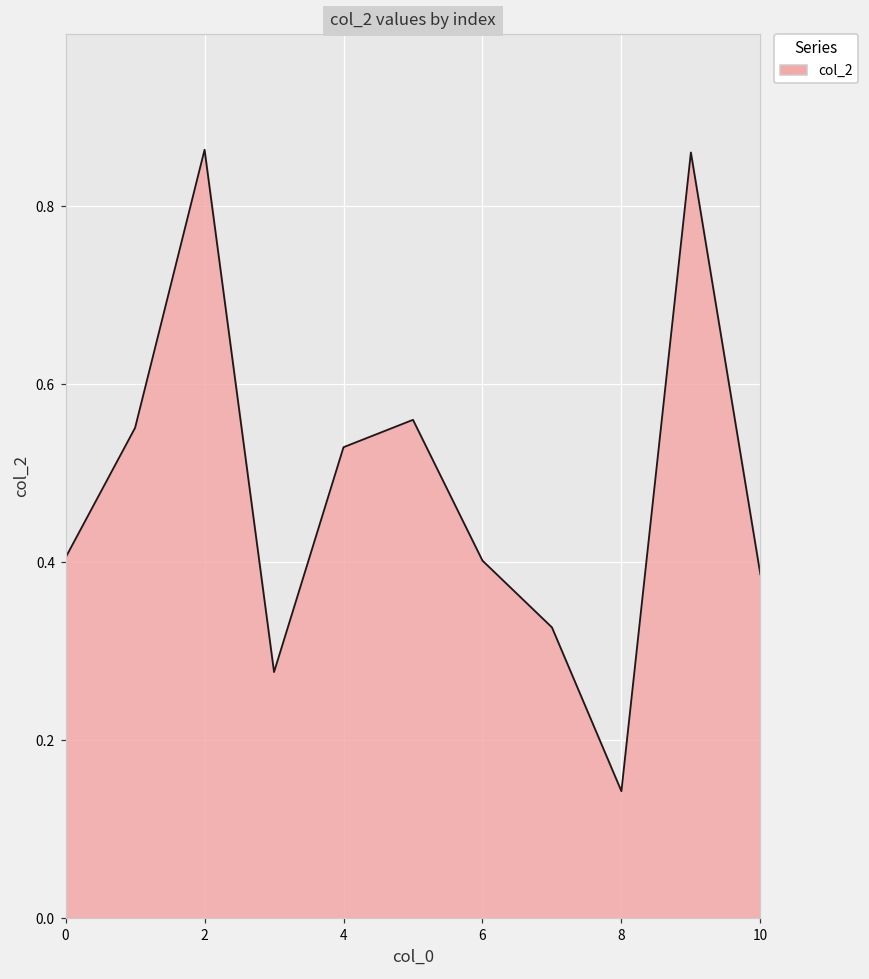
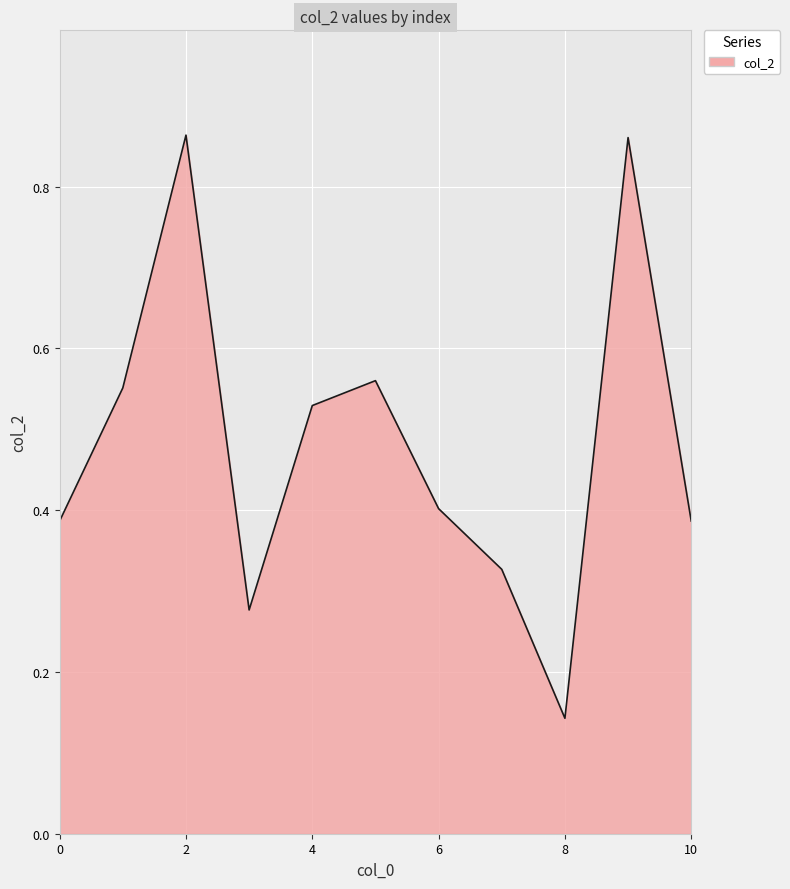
  {
-   "0": 0.41,
+   "0": 0.39,
    "2": 0.86,
    "4": 0.53,
    "6": 0.40,
    "8": 0.14,
    "10": 0.39
  }
